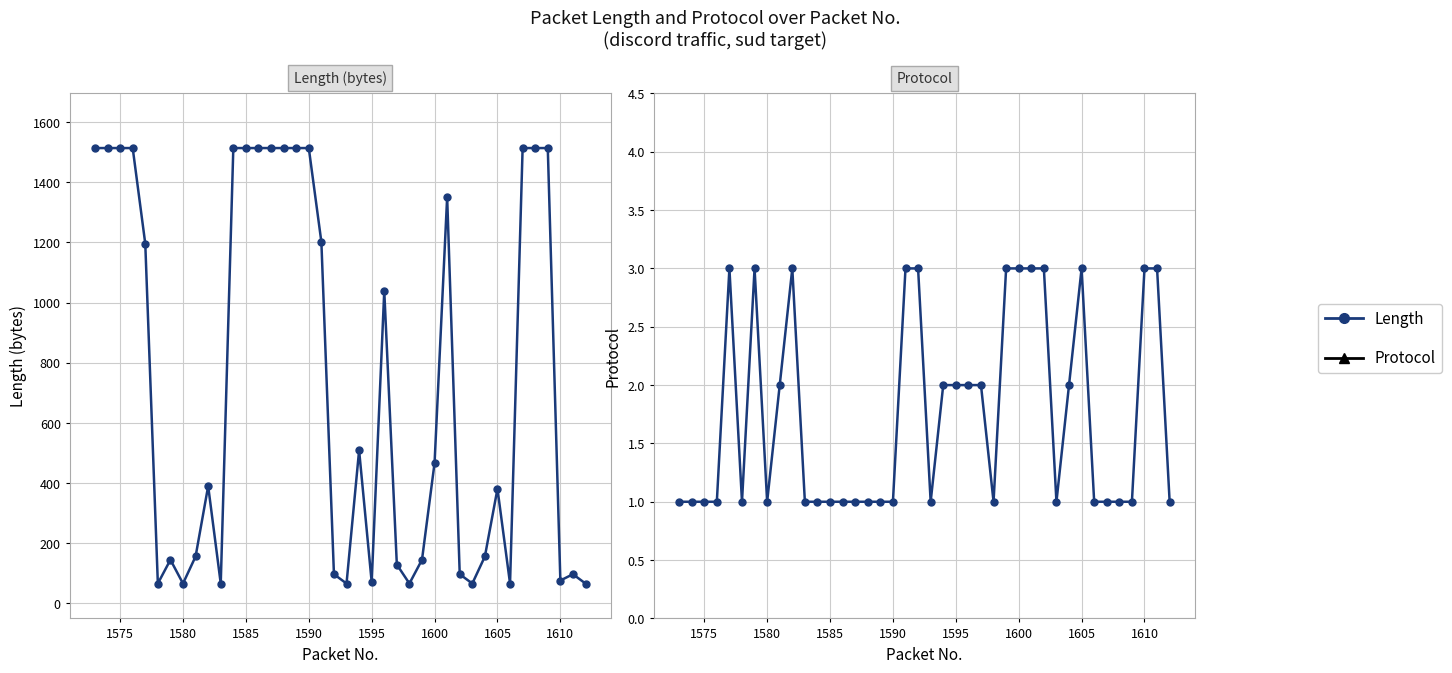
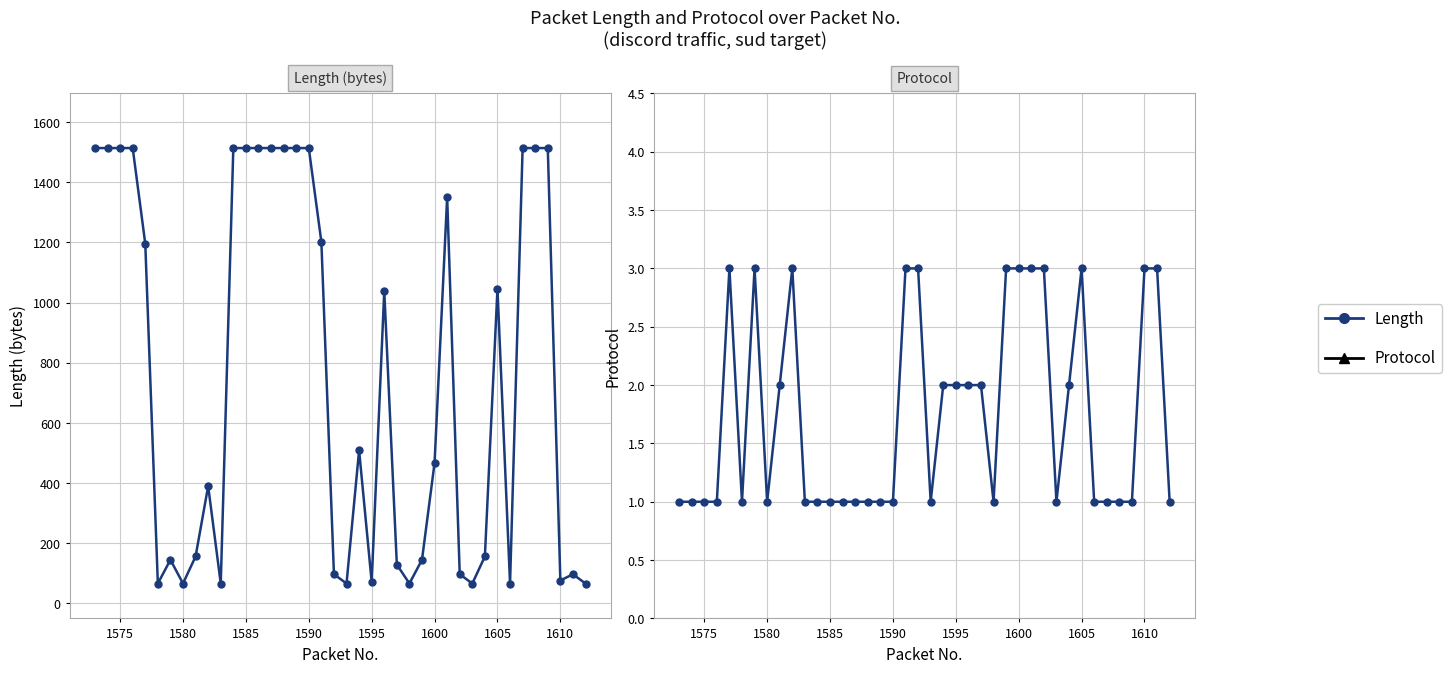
  {
    "Length (bytes)": {
      "1575": 1510,
      "1580": 70,
      "1585": 1510,
      "1590": 1510,
      "1595": 70,
      "1600": 470,
-     "1605": 380,
+     "1605": 1050,
      "1610": 80
    },
    "Protocol": {
      "1575": 1.00,
      "1580": 1.00,
      "1585": 1.00,
      "1590": 1.00,
      "1595": 2.00,
      "1600": 3.00,
      "1605": 3.00,
      "1610": 3.00
    }
  }
